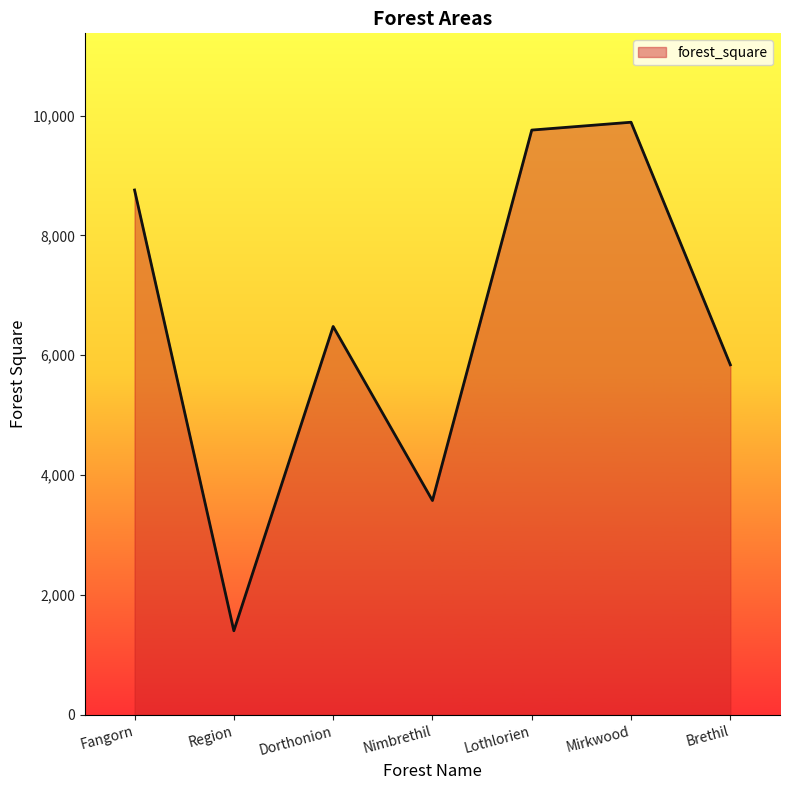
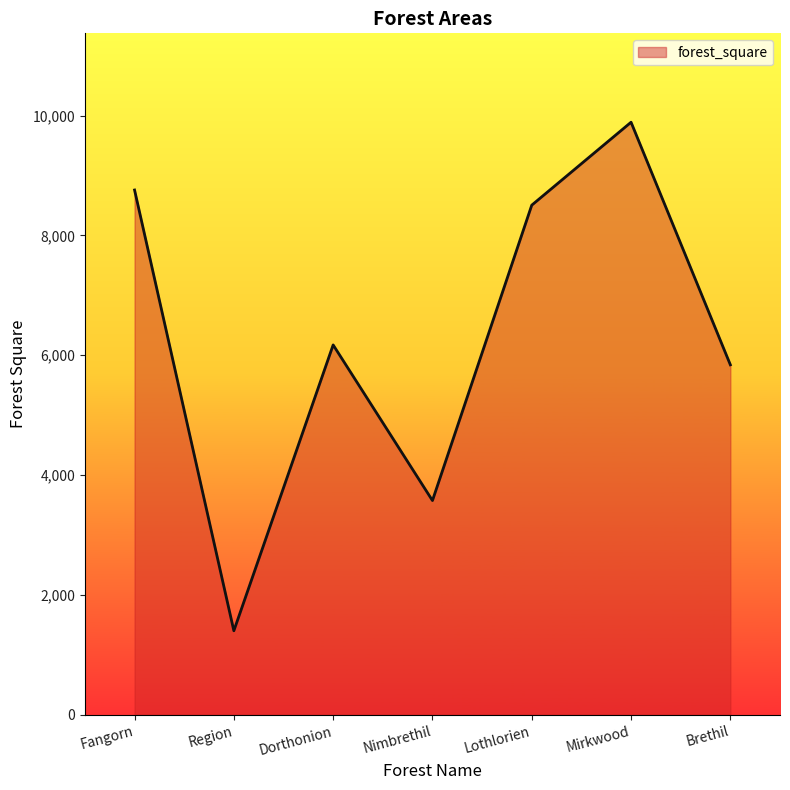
  {
    "Fangorn": "8,800",
    "Region": "1,400",
-   "Dorthonion": "6,500",
+   "Dorthonion": "6,200",
    "Nimbrethil": "3,600",
-   "Lothlorien": "9,800",
+   "Lothlorien": "8,500",
    "Mirkwood": "9,900",
    "Brethil": "5,800"
  }
